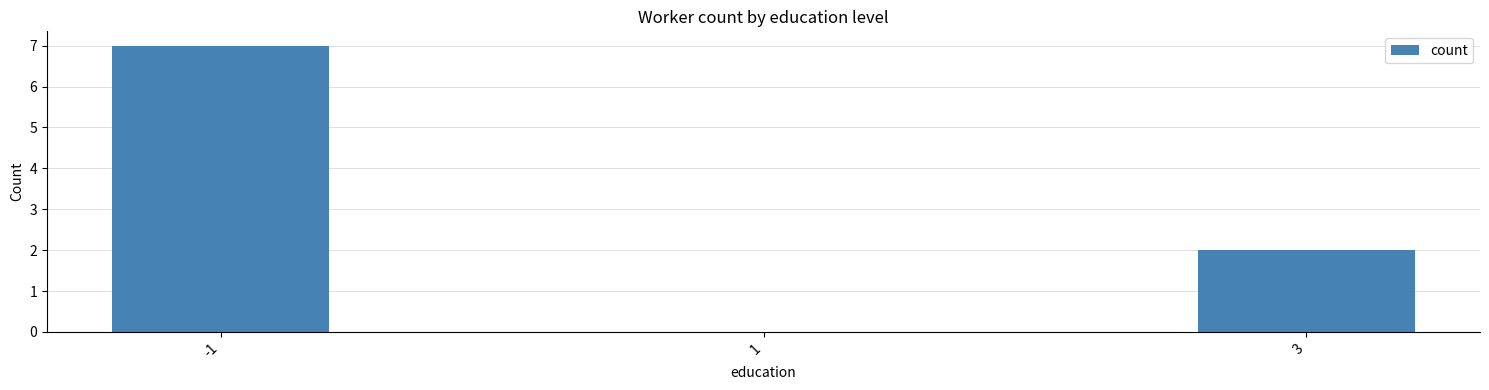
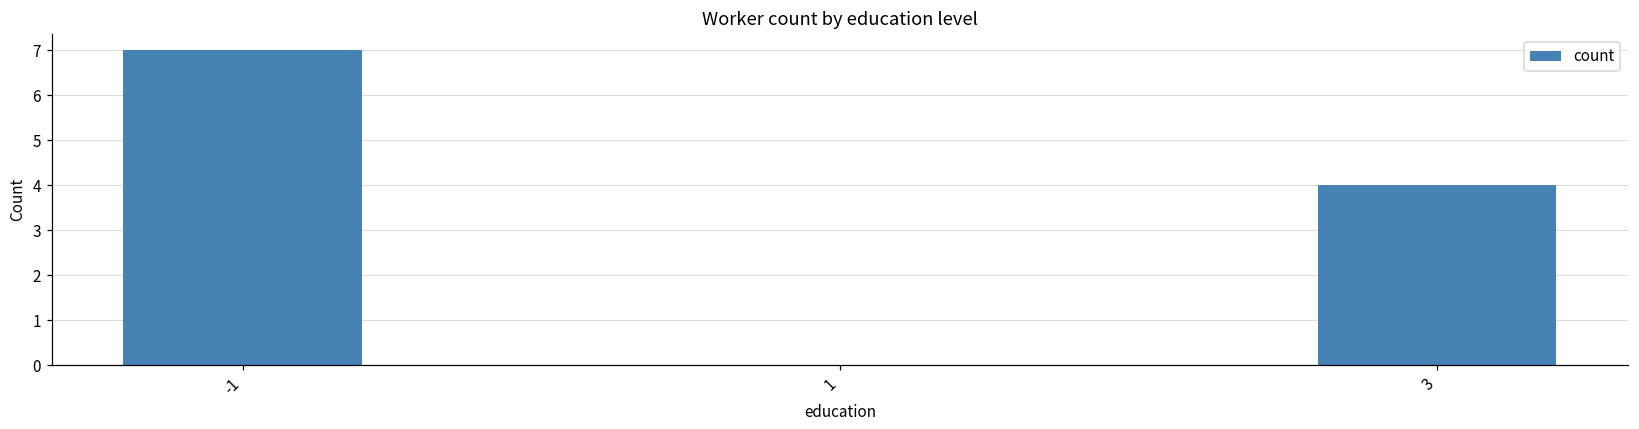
  {
    "-1": 7,
    "1": 0,
-   "3": 2
+   "3": 4
  }
